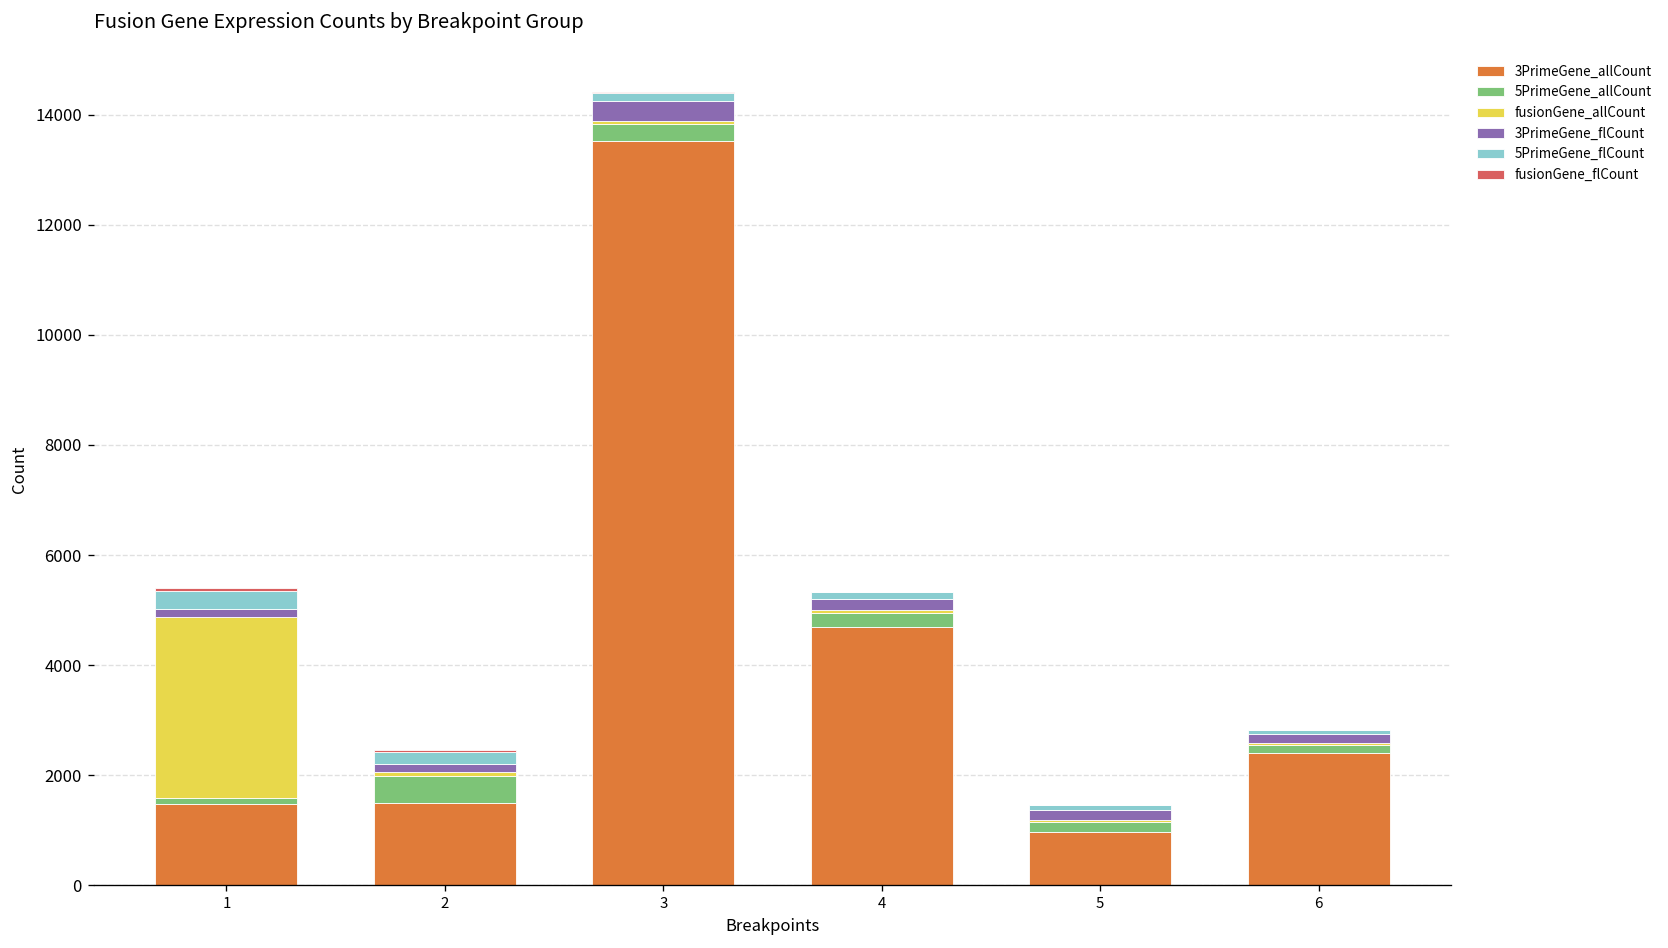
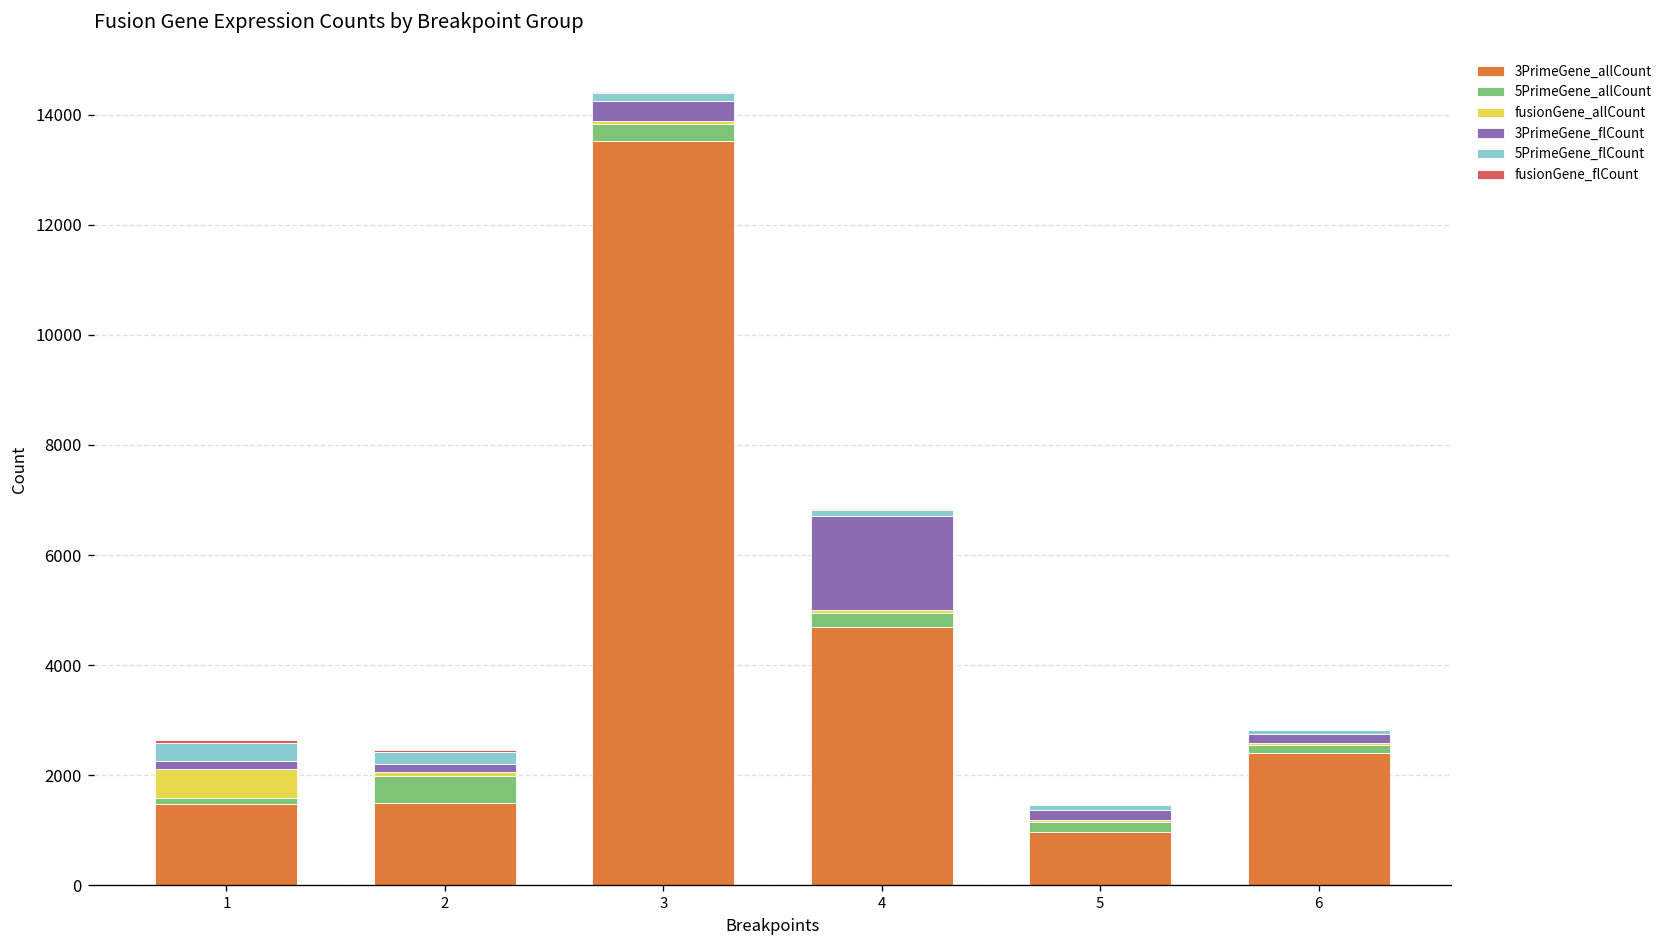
  {
    "5PrimeGene_allCount": {
      "1": 100,
      "2": 500,
      "3": 300,
      "4": 300,
      "5": 200,
      "6": 100
    },
    "fusionGene_allCount": {
-     "1": 3300,
+     "1": 500,
      "2": 100,
      "3": 100,
      "4": 100
    },
    "3PrimeGene_flCount": {
      "1": 100,
      "2": 100,
      "3": 400,
-     "4": 200,
+     "4": 1700,
      "5": 200,
      "6": 200
    },
    "5PrimeGene_flCount": {
      "1": 300,
      "2": 200,
      "3": 100,
      "4": 100,
      "5": 100,
      "6": 100
    }
  }
